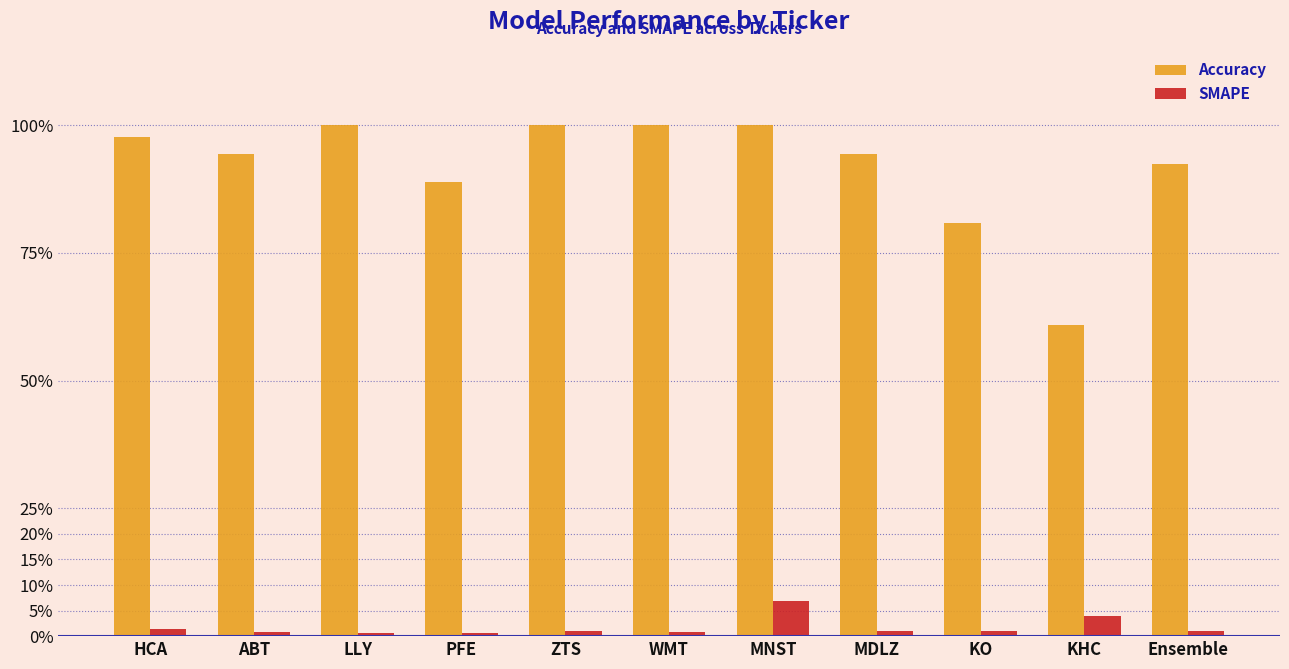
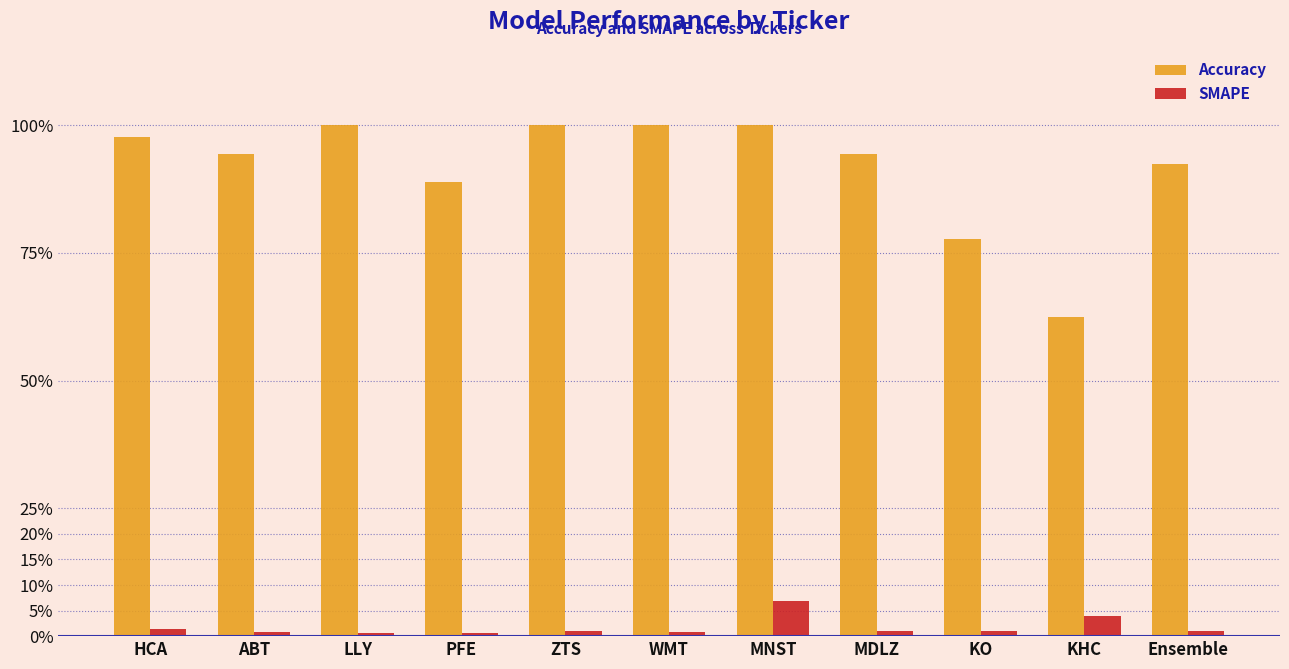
  {
    "Accuracy": {
      "HCA": "98%",
      "ABT": "94%",
      "LLY": "100%",
      "PFE": "89%",
      "ZTS": "100%",
      "WMT": "100%",
      "MNST": "100%",
      "MDLZ": "94%",
-     "KO": "81%",
-     "KHC": "61%",
+     "KO": "78%",
+     "KHC": "63%",
      "Ensemble": "92%"
    },
    "SMAPE": {
      "HCA": "1%",
      "ABT": "1%",
      "LLY": "1%",
      "PFE": "1%",
      "ZTS": "1%",
      "WMT": "1%",
      "MNST": "7%",
      "MDLZ": "1%",
      "KO": "1%",
      "KHC": "4%",
      "Ensemble": "1%"
    }
  }
